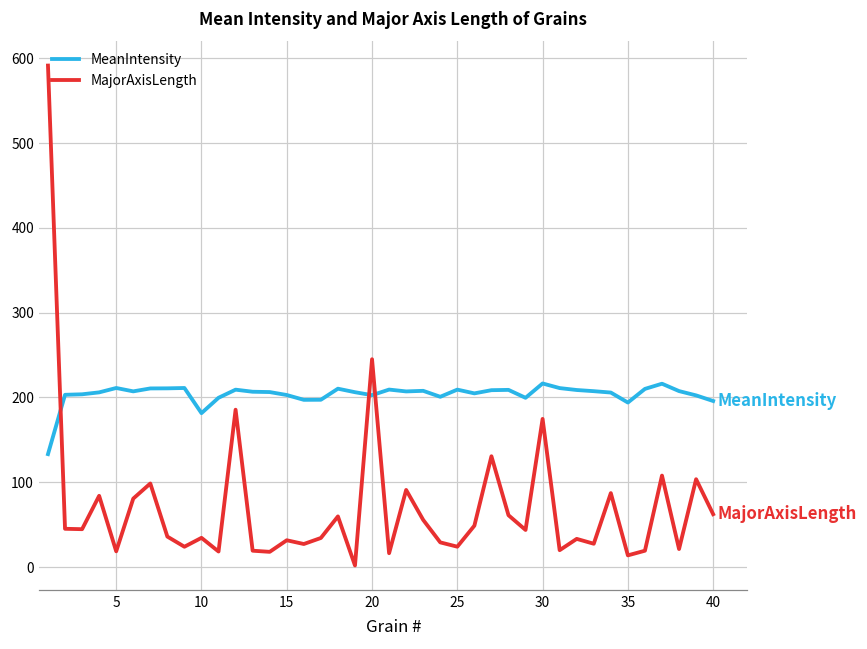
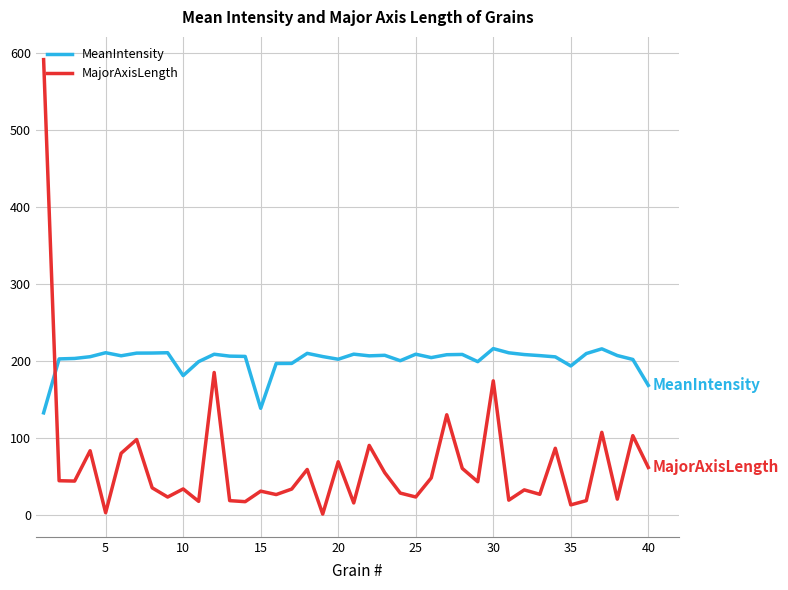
  {
    "MeanIntensity": {
      "5": 210,
      "10": 180,
-     "15": 200,
+     "15": 140,
      "20": 200,
      "25": 210,
      "30": 220,
      "35": 190,
-     "40": 200
+     "40": 170
    },
    "MajorAxisLength": {
-     "5": 20,
+     "5": 0,
      "10": 30,
      "15": 30,
-     "20": 250,
+     "20": 70,
      "25": 20,
      "30": 170,
      "35": 10,
      "40": 60
    }
  }
